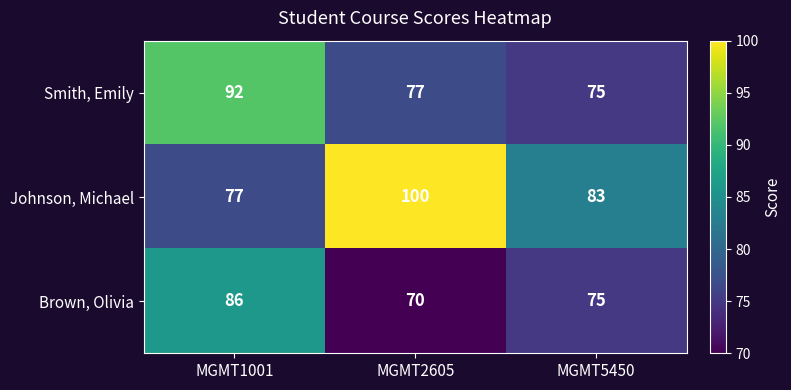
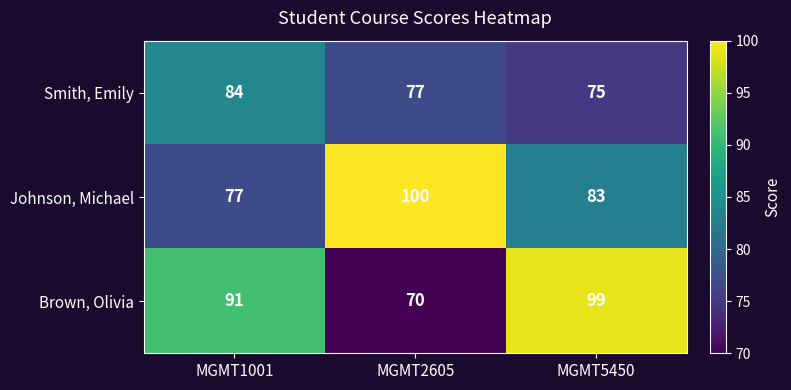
  {
    "Smith, Emily": {
-     "MGMT1001": 92,
+     "MGMT1001": 84,
      "MGMT2605": 77,
      "MGMT5450": 75
    },
    "Johnson, Michael": {
      "MGMT1001": 77,
      "MGMT2605": 100,
      "MGMT5450": 83
    },
    "Brown, Olivia": {
-     "MGMT1001": 86,
+     "MGMT1001": 91,
      "MGMT2605": 70,
-     "MGMT5450": 75
+     "MGMT5450": 99
    }
  }
